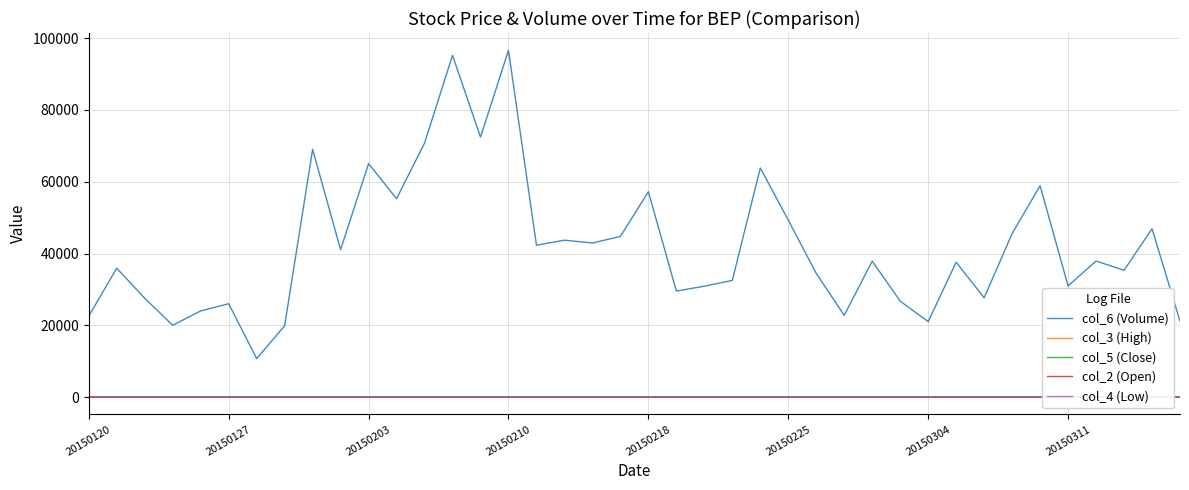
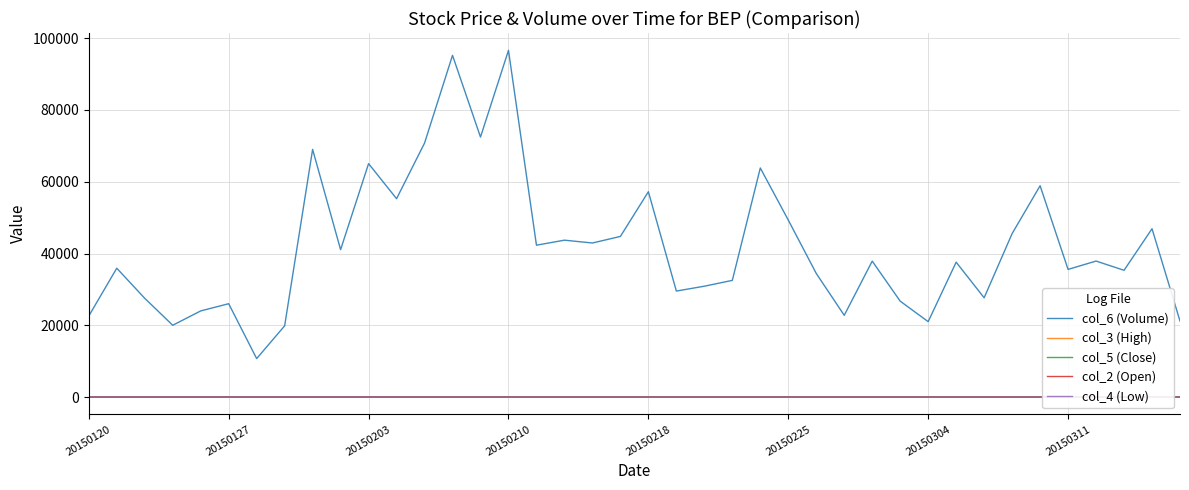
  {
    "col_6 (Volume)": {
      "20150120": 23000,
      "20150127": 26000,
      "20150203": 65000,
      "20150210": 97000,
      "20150218": 57000,
      "20150225": 49000,
      "20150304": 21000,
-     "20150311": 31000
+     "20150311": 36000
    },
    "col_4 (Low)": {
      "20150120": 0,
      "20150127": 0,
      "20150203": 0,
      "20150210": 0,
      "20150218": 0,
      "20150225": 0,
      "20150304": 0
    }
  }
